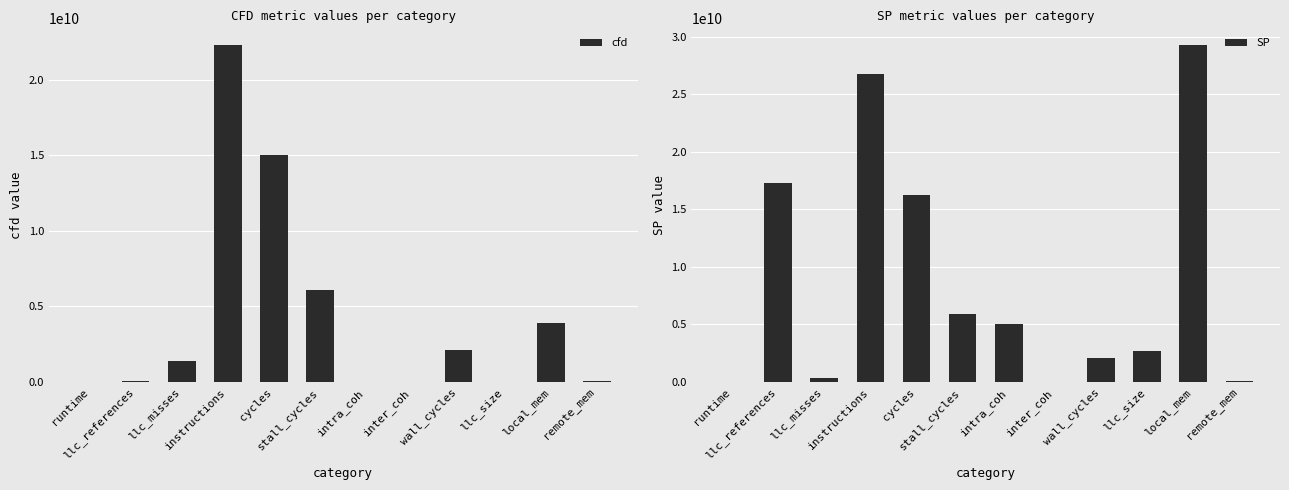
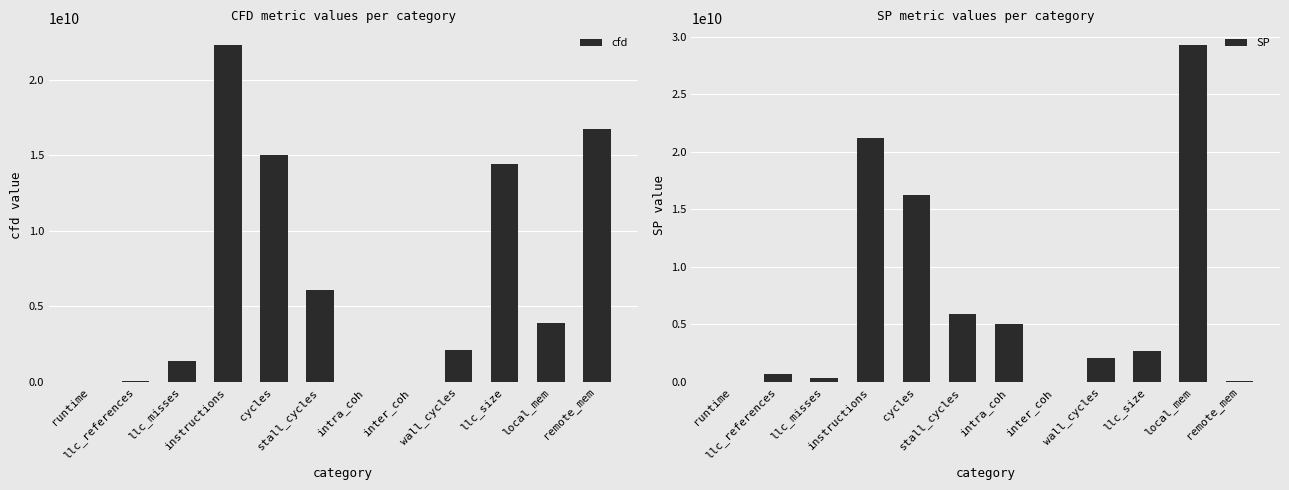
  {
    "CFD metric values per category": {
      "llc_misses": 1400000000,
      "instructions": 22300000000,
      "cycles": 15000000000,
      "stall_cycles": 6100000000,
      "wall_cycles": 2100000000,
-     "llc_size": 0,
+     "llc_size": 14400000000,
      "local_mem": 3900000000,
-     "remote_mem": 0
+     "remote_mem": 16700000000
    },
    "SP metric values per category": {
-     "llc_references": 17300000000,
+     "llc_references": 700000000,
      "llc_misses": 400000000,
-     "instructions": 26800000000,
+     "instructions": 21200000000,
      "cycles": 16300000000,
      "stall_cycles": 5900000000,
      "intra_coh": 5000000000,
      "wall_cycles": 2100000000,
      "llc_size": 2700000000,
      "local_mem": 29300000000
    }
  }
